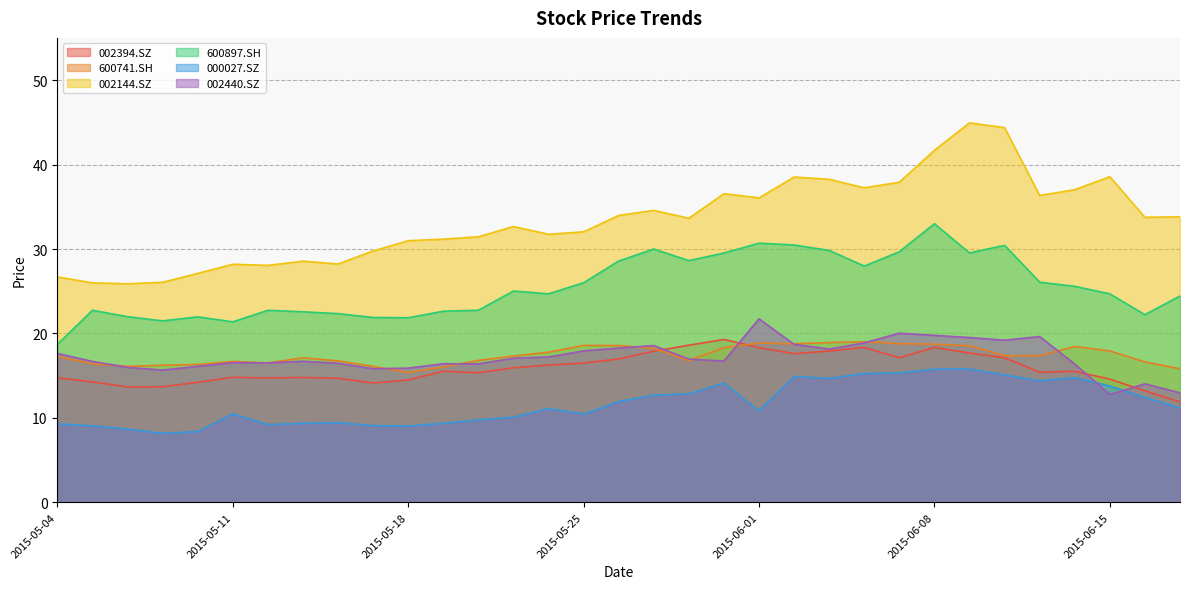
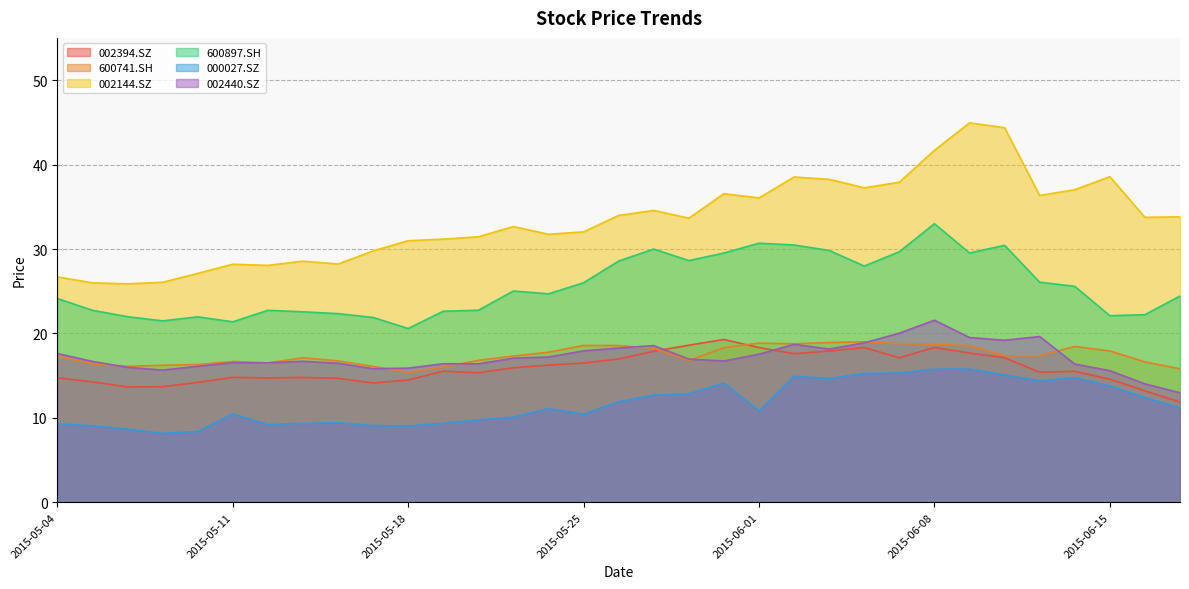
  {
    "600897.SH": {
-     "2015-05-04": 19,
+     "2015-05-04": 24,
      "2015-05-11": 21,
-     "2015-05-18": 22,
+     "2015-05-18": 21,
      "2015-05-25": 26,
      "2015-06-01": 31,
      "2015-06-08": 33,
-     "2015-06-15": 25
+     "2015-06-15": 22
    },
    "000027.SZ": {
      "2015-05-04": 9,
      "2015-05-11": 10,
      "2015-05-18": 9,
      "2015-05-25": 10,
      "2015-06-01": 11,
      "2015-06-08": 16,
      "2015-06-15": 14
    },
    "002440.SZ": {
      "2015-05-04": 18,
      "2015-05-18": 16,
      "2015-05-25": 18,
-     "2015-06-01": 22,
-     "2015-06-08": 20,
-     "2015-06-15": 13
+     "2015-06-01": 18,
+     "2015-06-08": 22,
+     "2015-06-15": 16
    }
  }
